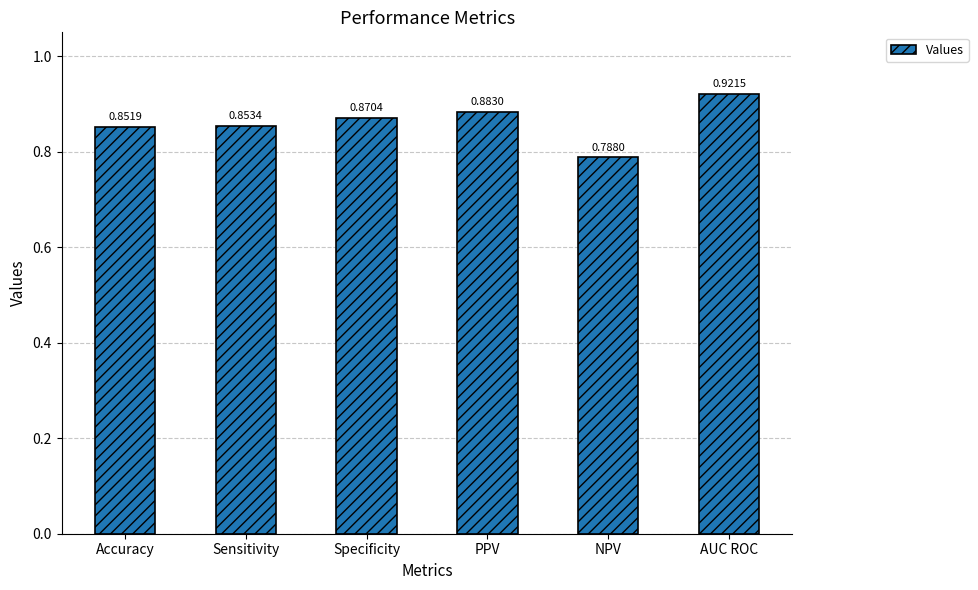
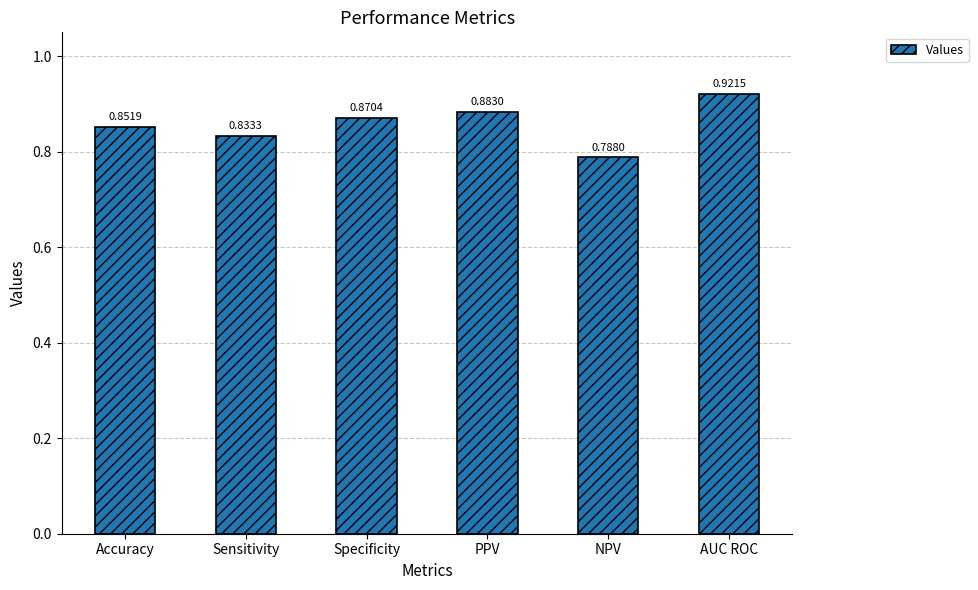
  {
    "Accuracy": 0.8519,
-   "Sensitivity": 0.8534,
+   "Sensitivity": 0.8333,
    "Specificity": 0.8704,
    "PPV": 0.8830,
    "NPV": 0.7880,
    "AUC ROC": 0.9215
  }
